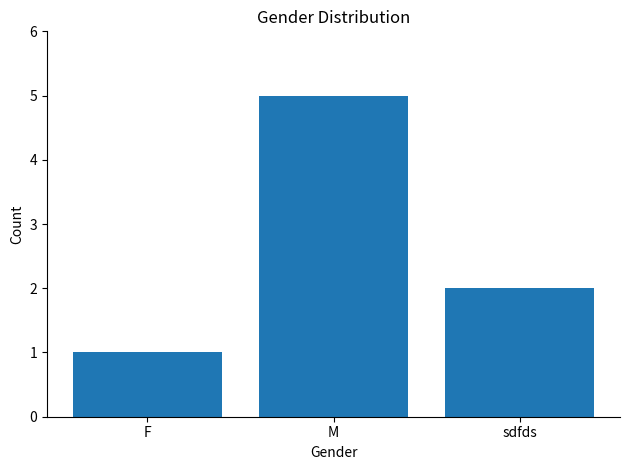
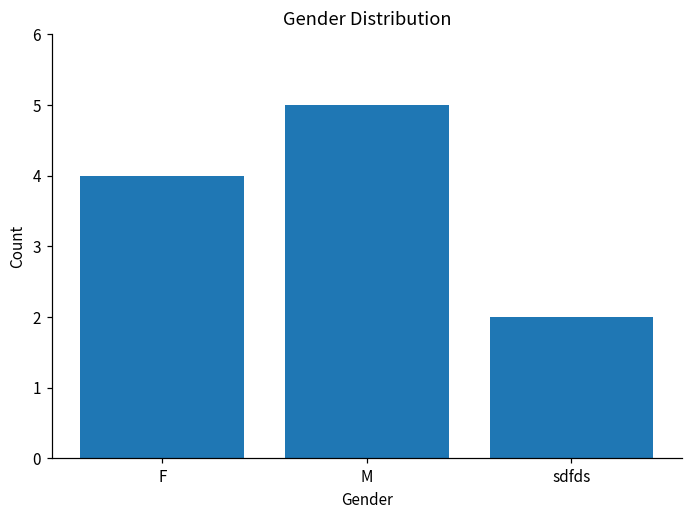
  {
-   "F": 1,
+   "F": 4,
    "M": 5,
    "sdfds": 2
  }
